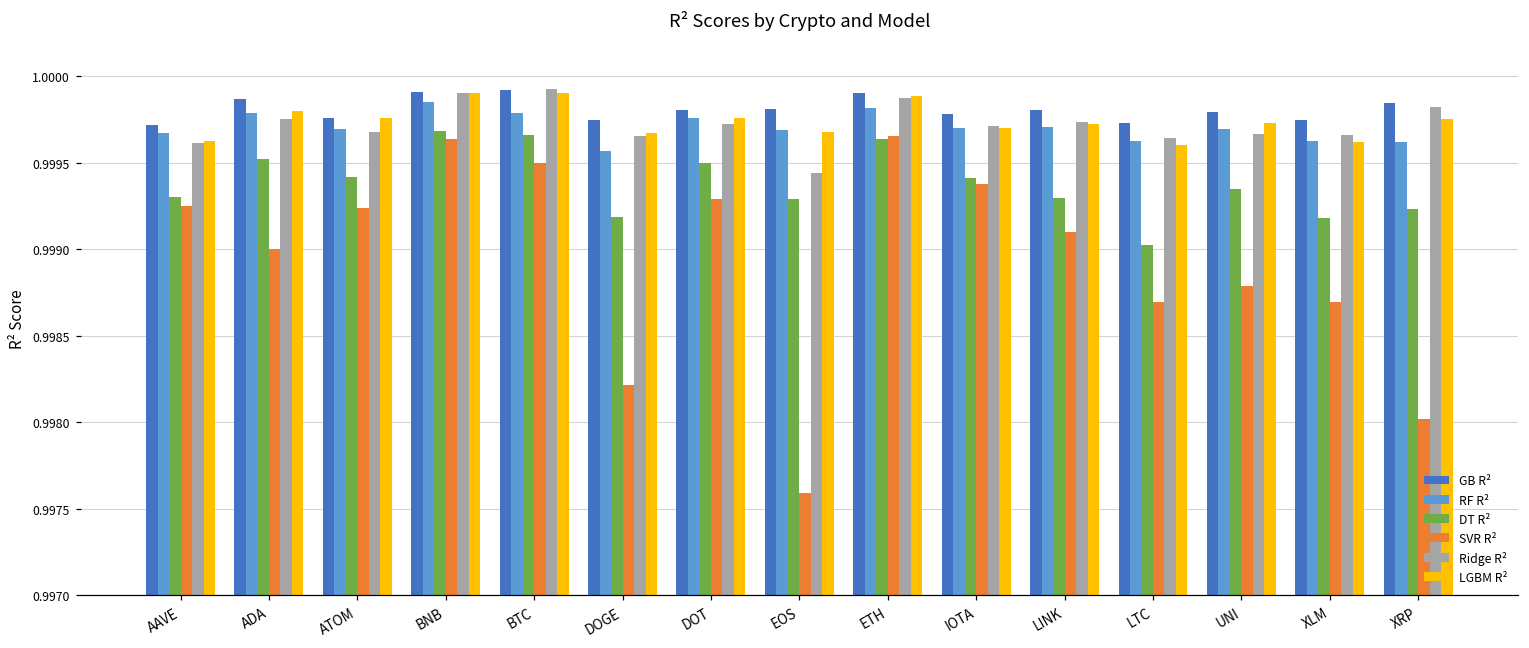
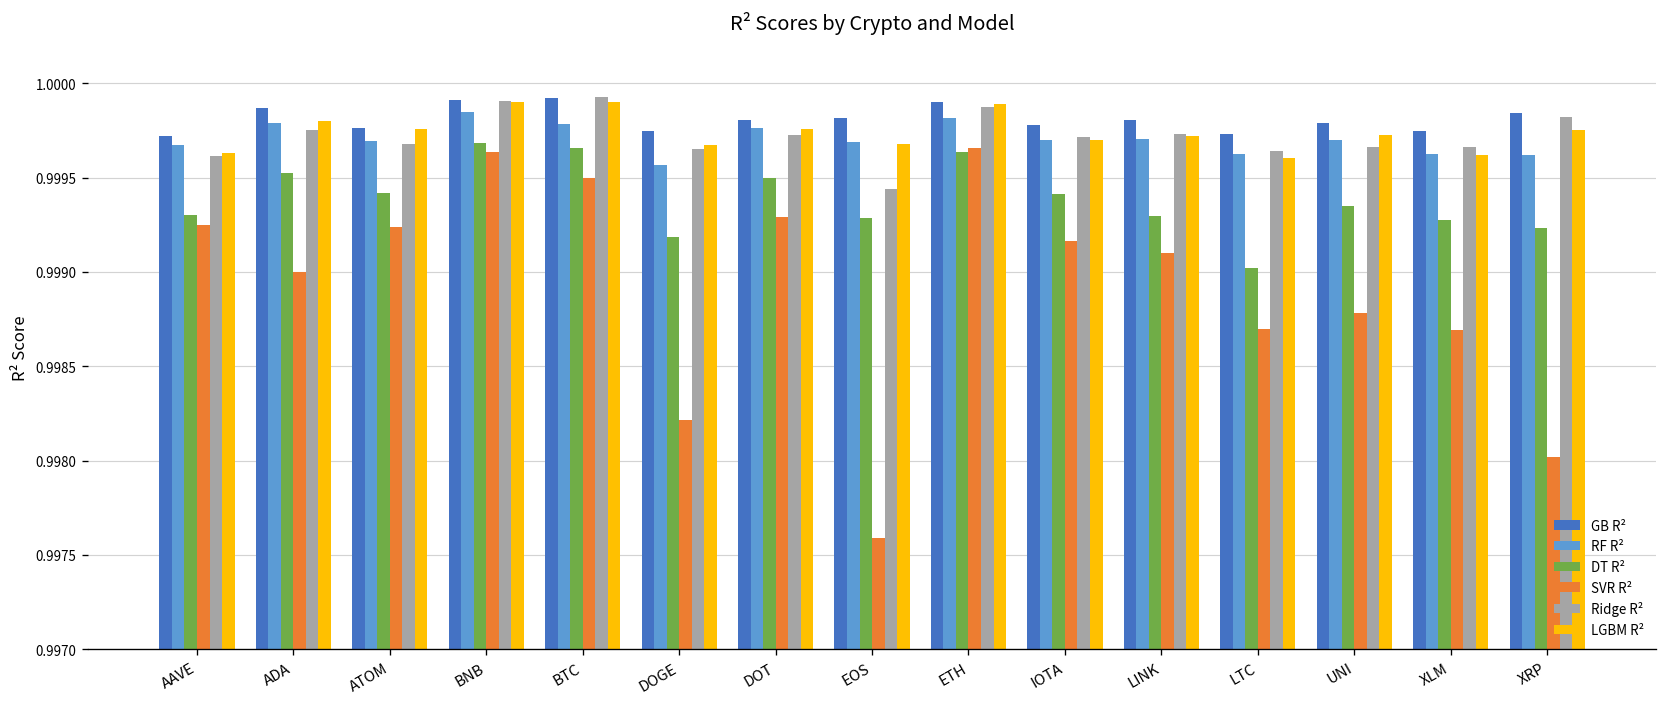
  {
    "DT R²": {
      "AAVE": 0.99930,
      "ADA": 0.99952,
      "ATOM": 0.99942,
      "BNB": 0.99968,
      "BTC": 0.99966,
      "DOGE": 0.99918,
      "DOT": 0.99950,
      "EOS": 0.99929,
      "ETH": 0.99964,
      "IOTA": 0.99941,
      "LINK": 0.99930,
      "LTC": 0.99902,
      "UNI": 0.99935,
-     "XLM": 0.99918,
+     "XLM": 0.99928,
      "XRP": 0.99923
    },
    "SVR R²": {
      "AAVE": 0.99925,
      "ADA": 0.99900,
      "ATOM": 0.99924,
      "BNB": 0.99964,
      "BTC": 0.99950,
      "DOGE": 0.99821,
      "DOT": 0.99929,
      "EOS": 0.99759,
      "ETH": 0.99966,
-     "IOTA": 0.99938,
+     "IOTA": 0.99916,
      "LINK": 0.99910,
      "LTC": 0.99870,
      "UNI": 0.99878,
      "XLM": 0.99869,
      "XRP": 0.99802
    },
    "Ridge R²": {
      "AAVE": 0.99962,
      "ADA": 0.99975,
      "ATOM": 0.99968,
      "BNB": 0.99991,
      "BTC": 0.99993,
      "DOGE": 0.99965,
      "DOT": 0.99973,
      "EOS": 0.99944,
      "ETH": 0.99988,
      "IOTA": 0.99972,
      "LINK": 0.99973,
      "LTC": 0.99964,
      "UNI": 0.99967,
      "XLM": 0.99966,
      "XRP": 0.99982
    },
    "LGBM R²": {
      "AAVE": 0.99963,
      "ADA": 0.99980,
      "ATOM": 0.99976,
      "BNB": 0.99990,
      "BTC": 0.99990,
      "DOGE": 0.99967,
      "DOT": 0.99976,
      "EOS": 0.99968,
      "ETH": 0.99989,
      "IOTA": 0.99970,
      "LINK": 0.99972,
      "LTC": 0.99961,
      "UNI": 0.99973,
      "XLM": 0.99962,
      "XRP": 0.99975
    }
  }
